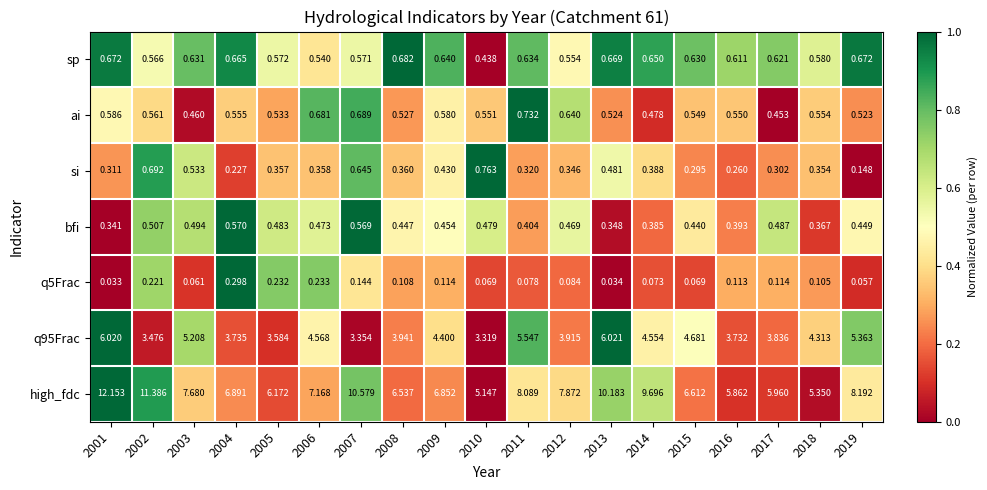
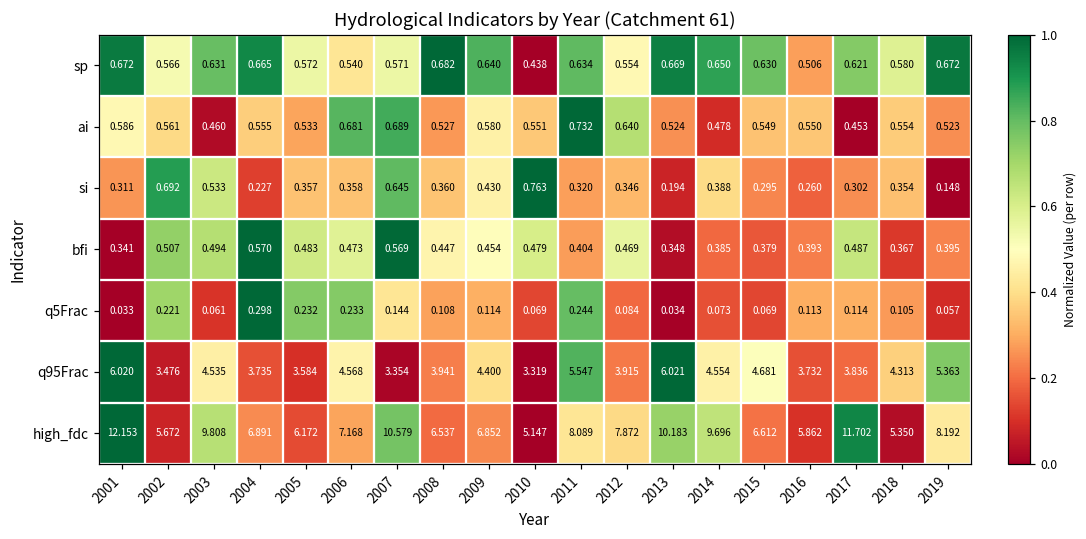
  {
    "sp": {
      "2001": 0.672,
      "2002": 0.566,
      "2003": 0.631,
      "2004": 0.665,
      "2005": 0.572,
      "2006": 0.540,
      "2007": 0.571,
      "2008": 0.682,
      "2009": 0.640,
      "2010": 0.438,
      "2011": 0.634,
      "2012": 0.554,
      "2013": 0.669,
      "2014": 0.650,
      "2015": 0.630,
-     "2016": 0.611,
+     "2016": 0.506,
      "2017": 0.621,
      "2018": 0.580,
      "2019": 0.672
    },
    "ai": {
      "2001": 0.586,
      "2002": 0.561,
      "2003": 0.460,
      "2004": 0.555,
      "2005": 0.533,
      "2006": 0.681,
      "2007": 0.689,
      "2008": 0.527,
      "2009": 0.580,
      "2010": 0.551,
      "2011": 0.732,
      "2012": 0.640,
      "2013": 0.524,
      "2014": 0.478,
      "2015": 0.549,
      "2016": 0.550,
      "2017": 0.453,
      "2018": 0.554,
      "2019": 0.523
    },
    "si": {
      "2001": 0.311,
      "2002": 0.692,
      "2003": 0.533,
      "2004": 0.227,
      "2005": 0.357,
      "2006": 0.358,
      "2007": 0.645,
      "2008": 0.360,
      "2009": 0.430,
      "2010": 0.763,
      "2011": 0.320,
      "2012": 0.346,
-     "2013": 0.481,
+     "2013": 0.194,
      "2014": 0.388,
      "2015": 0.295,
      "2016": 0.260,
      "2017": 0.302,
      "2018": 0.354,
      "2019": 0.148
    },
    "bfi": {
      "2001": 0.341,
      "2002": 0.507,
      "2003": 0.494,
      "2004": 0.570,
      "2005": 0.483,
      "2006": 0.473,
      "2007": 0.569,
      "2008": 0.447,
      "2009": 0.454,
      "2010": 0.479,
      "2011": 0.404,
      "2012": 0.469,
      "2013": 0.348,
      "2014": 0.385,
-     "2015": 0.440,
+     "2015": 0.379,
      "2016": 0.393,
      "2017": 0.487,
      "2018": 0.367,
-     "2019": 0.449
+     "2019": 0.395
    },
    "q5Frac": {
      "2001": 0.033,
      "2002": 0.221,
      "2003": 0.061,
      "2004": 0.298,
      "2005": 0.232,
      "2006": 0.233,
      "2007": 0.144,
      "2008": 0.108,
      "2009": 0.114,
      "2010": 0.069,
-     "2011": 0.078,
+     "2011": 0.244,
      "2012": 0.084,
      "2013": 0.034,
      "2014": 0.073,
      "2015": 0.069,
      "2016": 0.113,
      "2017": 0.114,
      "2018": 0.105,
      "2019": 0.057
    },
    "q95Frac": {
      "2001": 6.020,
      "2002": 3.476,
-     "2003": 5.208,
+     "2003": 4.535,
      "2004": 3.735,
      "2005": 3.584,
      "2006": 4.568,
      "2007": 3.354,
      "2008": 3.941,
      "2009": 4.400,
      "2010": 3.319,
      "2011": 5.547,
      "2012": 3.915,
      "2013": 6.021,
      "2014": 4.554,
      "2015": 4.681,
      "2016": 3.732,
      "2017": 3.836,
      "2018": 4.313,
      "2019": 5.363
    },
    "high_fdc": {
      "2001": 12.153,
-     "2002": 11.386,
-     "2003": 7.680,
+     "2002": 5.672,
+     "2003": 9.808,
      "2004": 6.891,
      "2005": 6.172,
      "2006": 7.168,
      "2007": 10.579,
      "2008": 6.537,
      "2009": 6.852,
      "2010": 5.147,
      "2011": 8.089,
      "2012": 7.872,
      "2013": 10.183,
      "2014": 9.696,
      "2015": 6.612,
      "2016": 5.862,
-     "2017": 5.960,
+     "2017": 11.702,
      "2018": 5.350,
      "2019": 8.192
    }
  }
